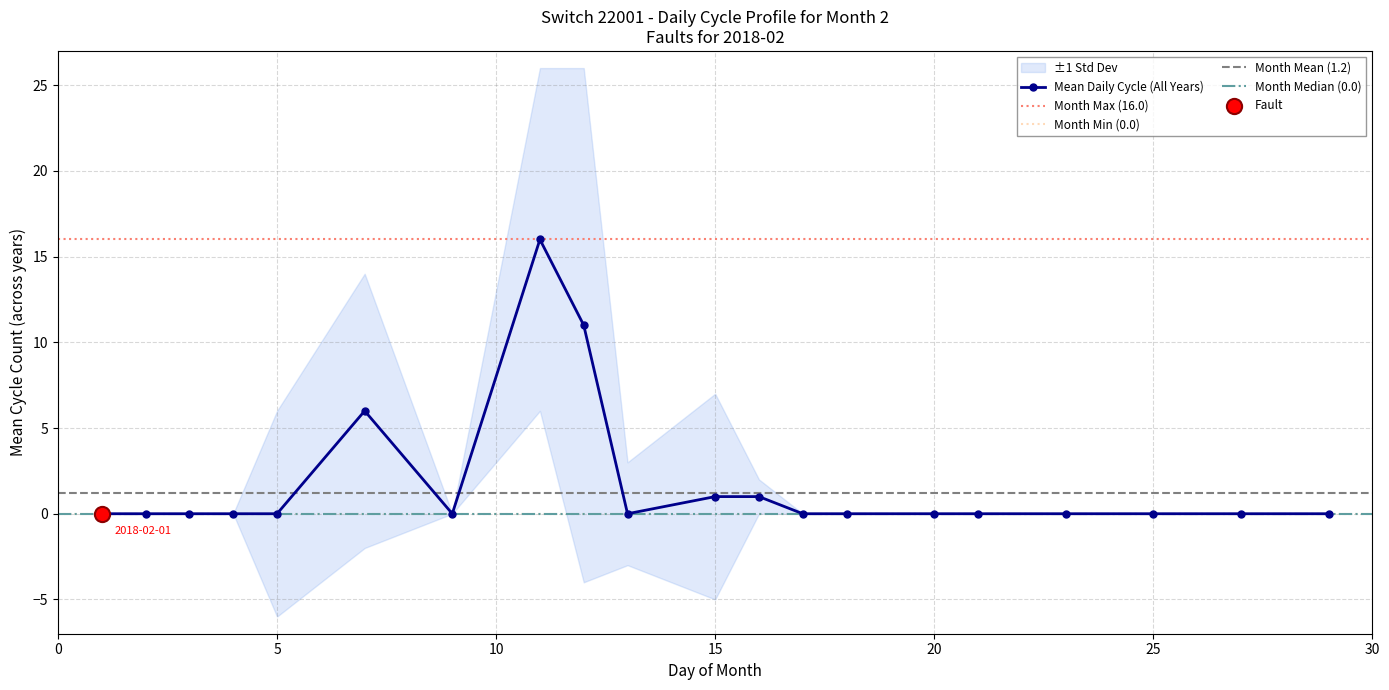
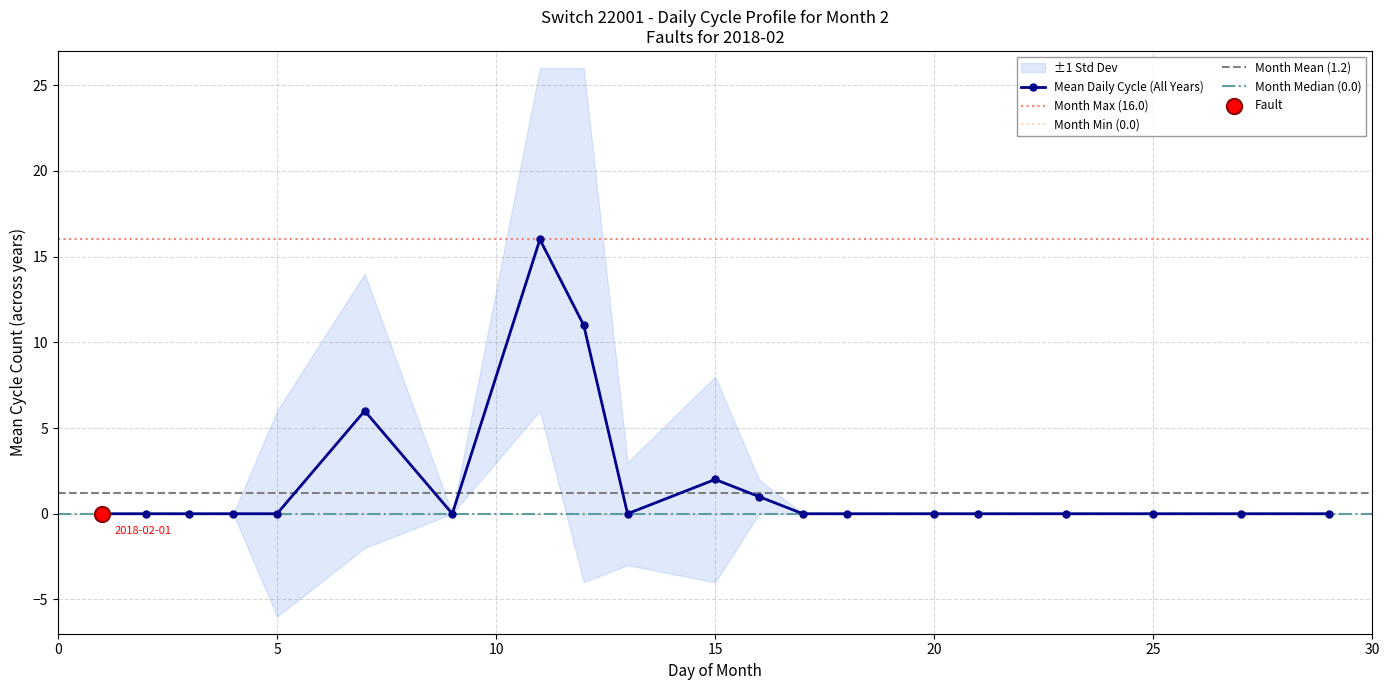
  {
    "Mean Daily Cycle (All Years)": {
      "5": 0,
-     "15": 1
+     "15": 2
    }
  }
